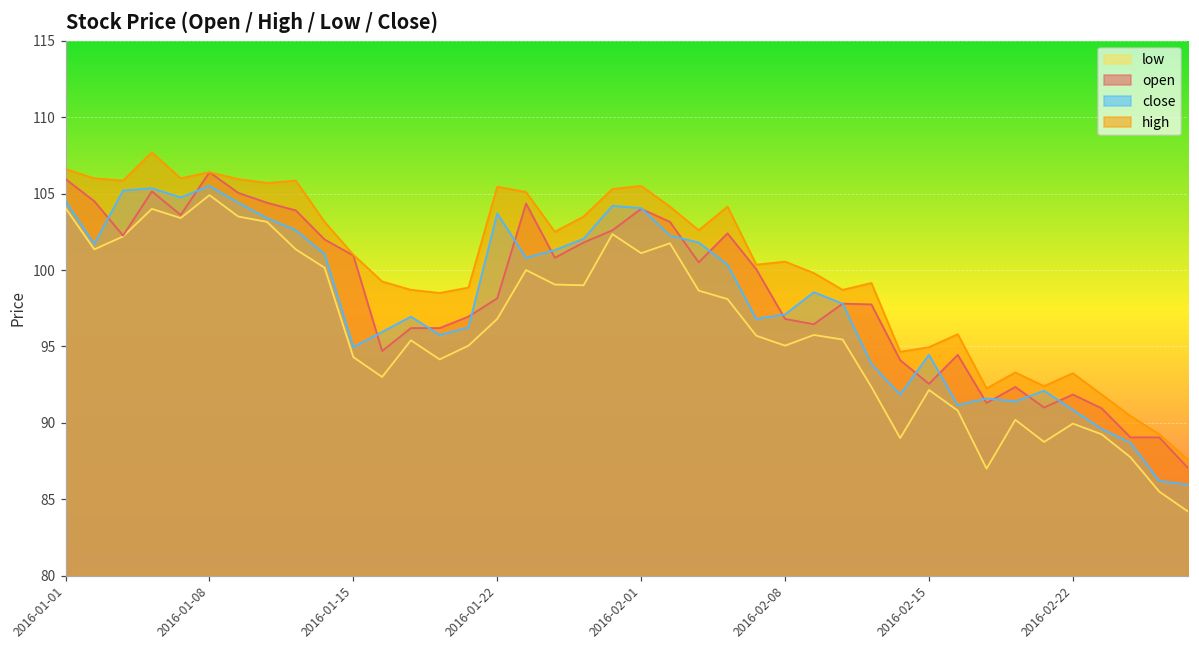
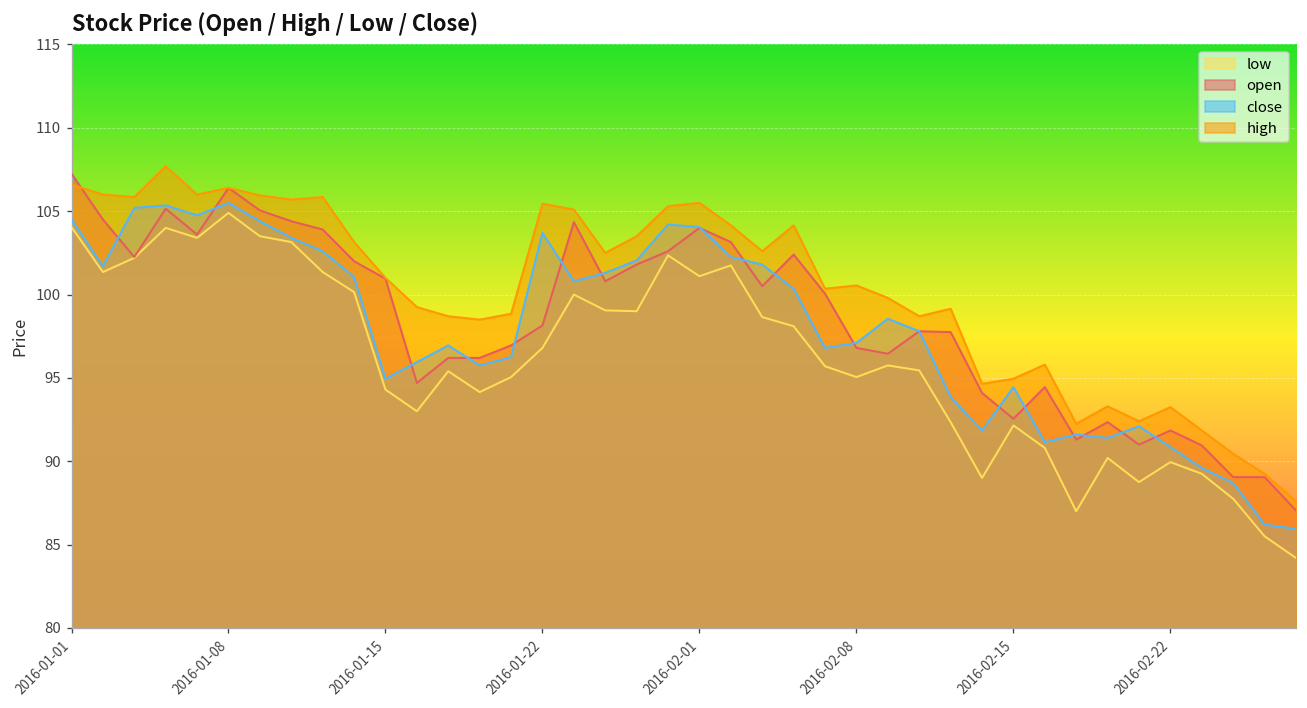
  {
    "low": {
      "2016-01-01": 104.1,
      "2016-01-08": 104.9,
      "2016-01-15": 94.3,
      "2016-01-22": 96.8,
      "2016-02-01": 101.1,
      "2016-02-08": 95.1,
      "2016-02-15": 92.2,
      "2016-02-22": 90.0
    },
    "open": {
-     "2016-01-01": 106.0,
+     "2016-01-01": 107.3,
      "2016-01-22": 98.2,
      "2016-02-08": 96.8,
      "2016-02-15": 92.6,
      "2016-02-22": 91.9
    },
    "close": {
      "2016-01-01": 104.5,
      "2016-01-08": 105.5,
      "2016-01-15": 95.0,
      "2016-01-22": 103.7,
      "2016-02-08": 97.1,
      "2016-02-15": 94.5,
      "2016-02-22": 90.9
    },
    "high": {
      "2016-01-01": 106.6,
      "2016-01-22": 105.5,
      "2016-02-01": 105.5,
      "2016-02-08": 100.6,
      "2016-02-15": 95.0,
      "2016-02-22": 93.3
    }
  }
